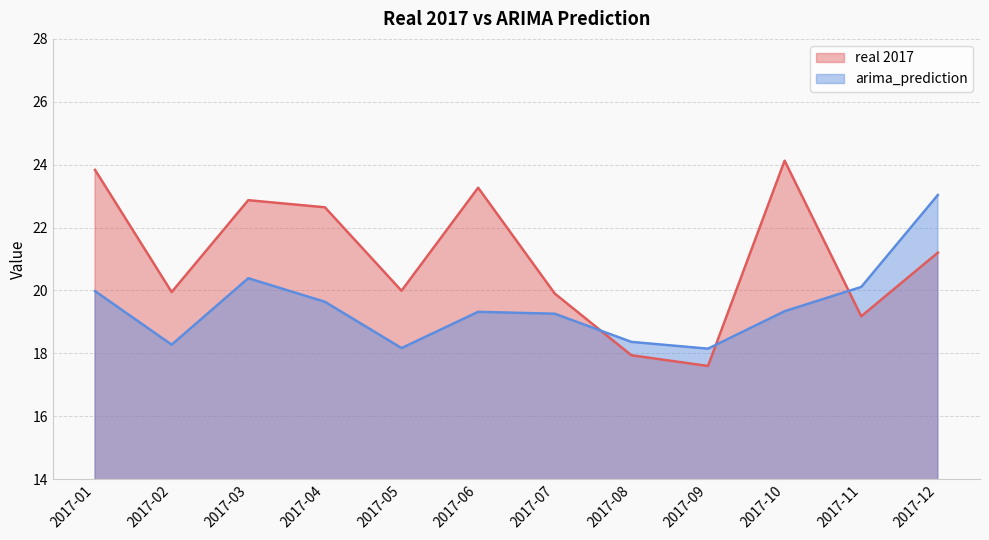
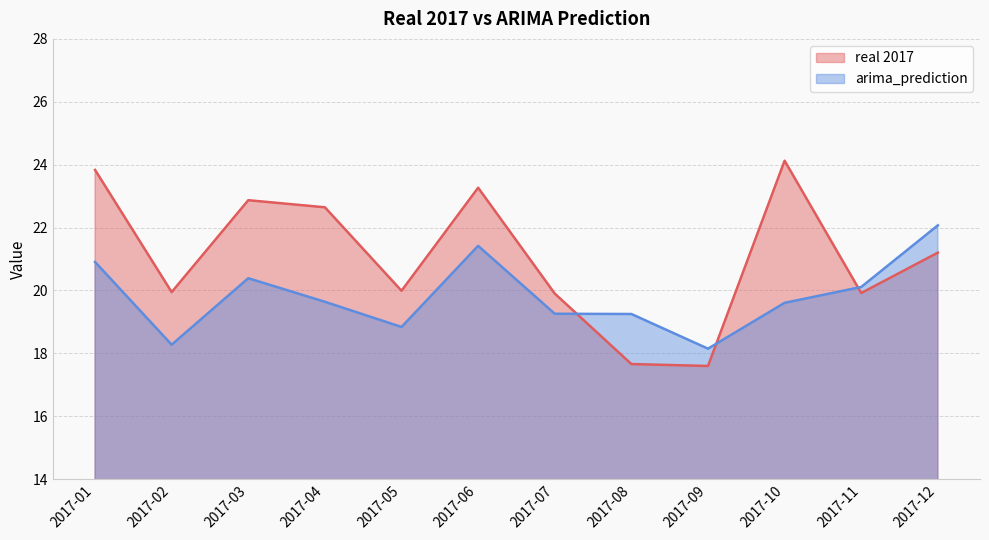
  {
    "real 2017": {
      "2017-01": 23.8,
      "2017-02": 19.9,
      "2017-03": 22.9,
      "2017-04": 22.6,
      "2017-05": 20.0,
      "2017-06": 23.3,
      "2017-07": 19.9,
-     "2017-08": 17.9,
+     "2017-08": 17.7,
      "2017-09": 17.6,
      "2017-10": 24.1,
-     "2017-11": 19.2,
+     "2017-11": 19.9,
      "2017-12": 21.2
    },
    "arima_prediction": {
-     "2017-01": 20.0,
+     "2017-01": 20.9,
      "2017-02": 18.3,
      "2017-03": 20.4,
      "2017-04": 19.6,
-     "2017-05": 18.2,
-     "2017-06": 19.3,
+     "2017-05": 18.8,
+     "2017-06": 21.4,
      "2017-07": 19.3,
-     "2017-08": 18.4,
+     "2017-08": 19.3,
      "2017-09": 18.1,
-     "2017-10": 19.3,
+     "2017-10": 19.6,
      "2017-11": 20.1,
-     "2017-12": 23.0
+     "2017-12": 22.1
    }
  }
